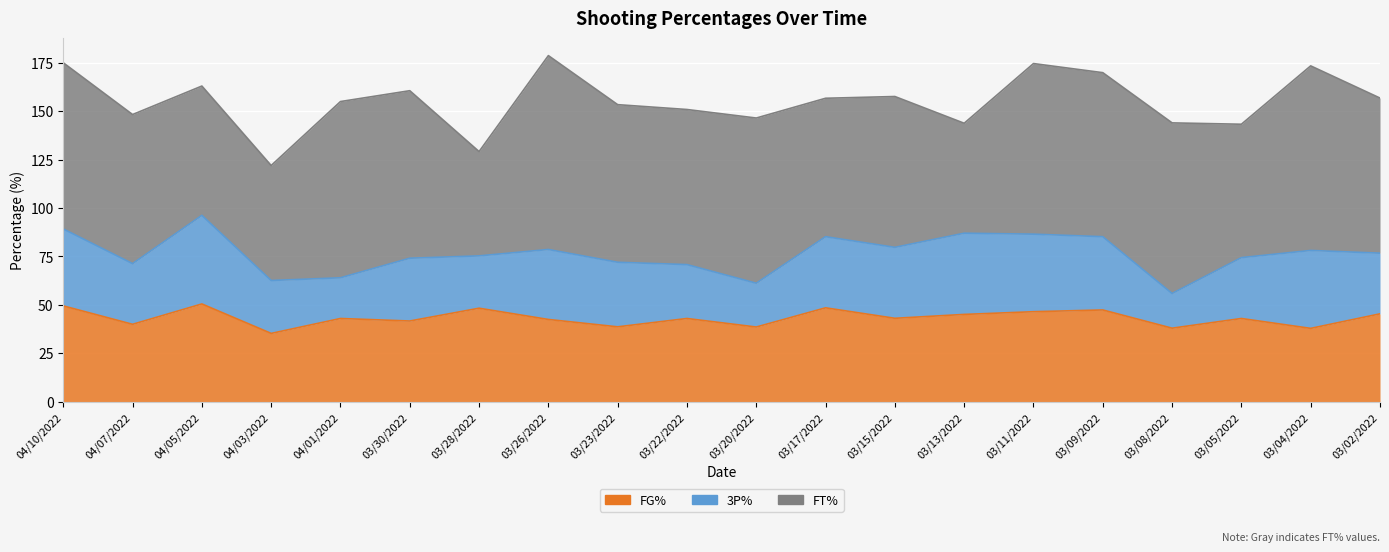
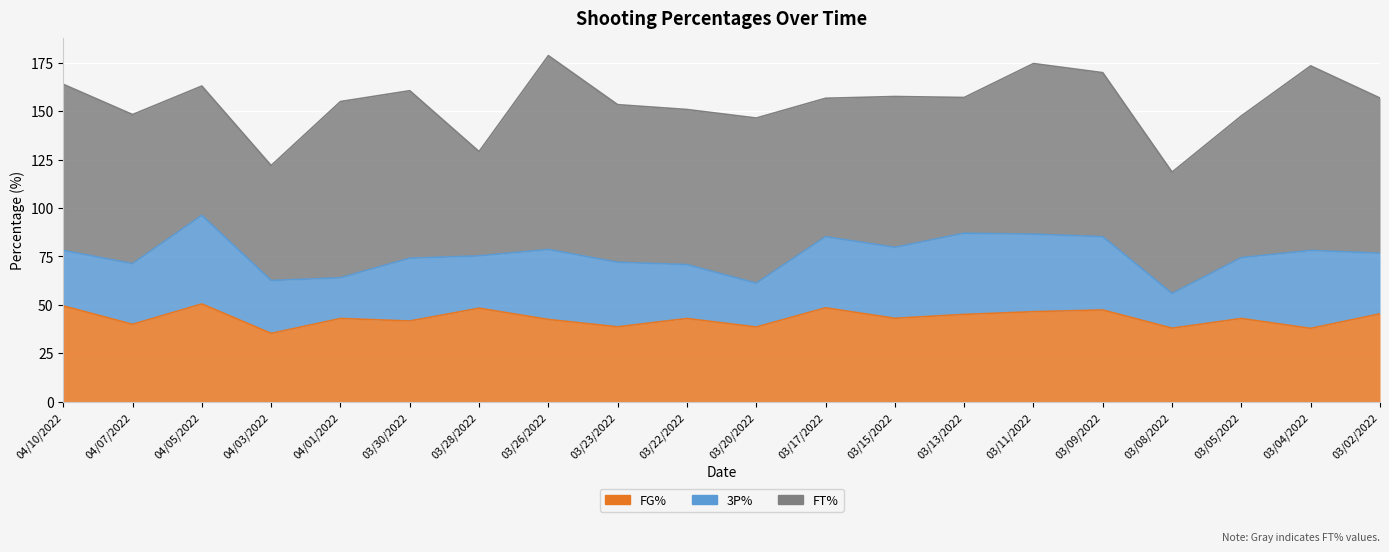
  {
    "FG%": {
      "04/10/2022": 50,
      "04/07/2022": 40,
      "04/05/2022": 51,
      "04/03/2022": 35,
      "04/01/2022": 43,
      "03/30/2022": 42,
      "03/28/2022": 48,
      "03/26/2022": 43,
      "03/23/2022": 39,
      "03/22/2022": 43,
      "03/20/2022": 39,
      "03/17/2022": 49,
      "03/15/2022": 43,
      "03/13/2022": 45,
      "03/11/2022": 47,
      "03/09/2022": 47,
      "03/08/2022": 38,
      "03/05/2022": 43,
      "03/04/2022": 38,
      "03/02/2022": 45
    },
    "3P%": {
-     "04/10/2022": 40,
+     "04/10/2022": 29,
      "04/07/2022": 31,
      "04/05/2022": 46,
      "04/03/2022": 27,
      "04/01/2022": 21,
      "03/30/2022": 32,
      "03/28/2022": 27,
      "03/26/2022": 36,
      "03/23/2022": 33,
      "03/22/2022": 28,
      "03/20/2022": 23,
      "03/17/2022": 37,
      "03/15/2022": 37,
      "03/13/2022": 42,
      "03/11/2022": 40,
      "03/09/2022": 38,
      "03/08/2022": 18,
      "03/05/2022": 31,
      "03/04/2022": 40,
      "03/02/2022": 31
    },
    "FT%": {
      "04/10/2022": 86,
      "04/07/2022": 77,
      "04/05/2022": 67,
      "04/03/2022": 59,
      "04/01/2022": 91,
      "03/30/2022": 86,
      "03/28/2022": 54,
      "03/26/2022": 100,
      "03/23/2022": 81,
      "03/22/2022": 80,
      "03/20/2022": 85,
      "03/17/2022": 71,
      "03/15/2022": 78,
-     "03/13/2022": 57,
+     "03/13/2022": 70,
      "03/11/2022": 88,
      "03/09/2022": 85,
-     "03/08/2022": 88,
-     "03/05/2022": 69,
+     "03/08/2022": 63,
+     "03/05/2022": 73,
      "03/04/2022": 95,
      "03/02/2022": 80
    }
  }
